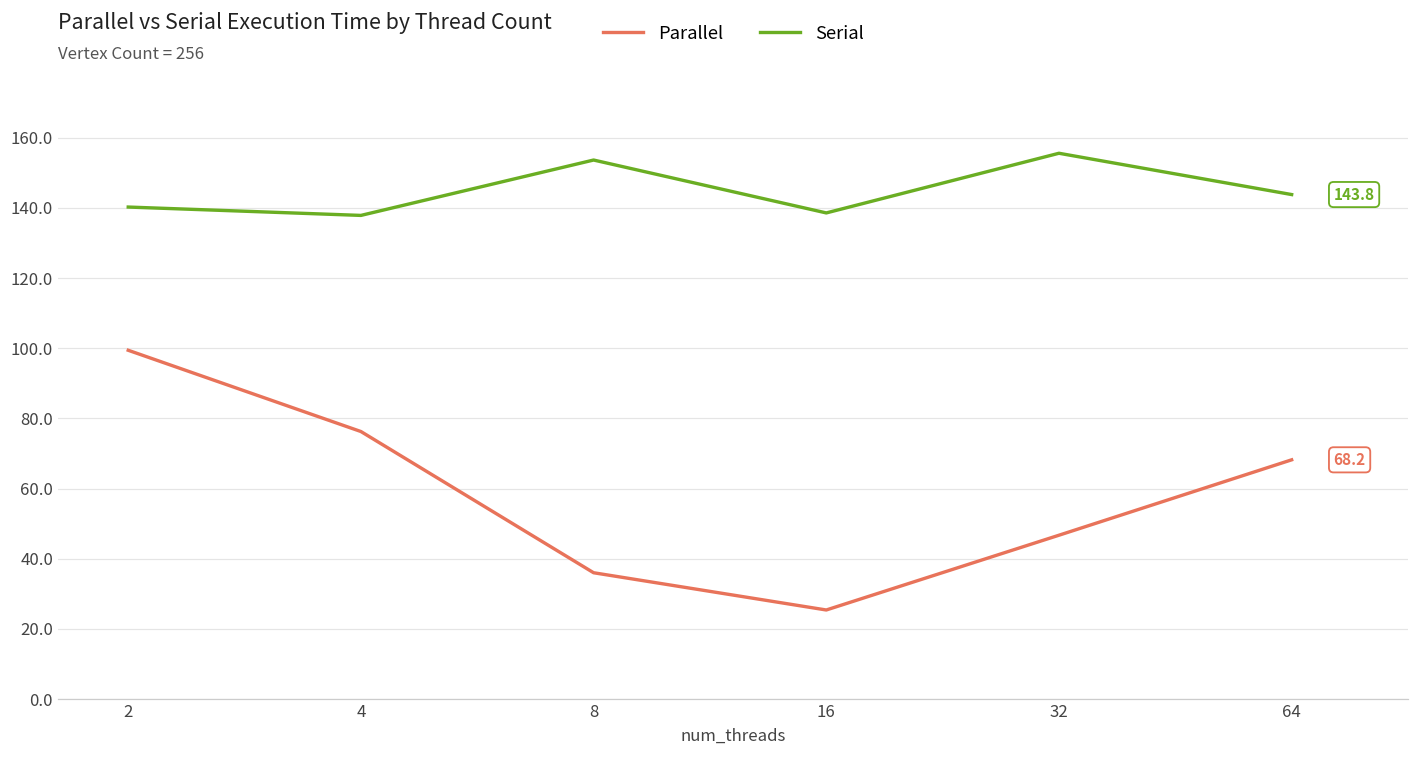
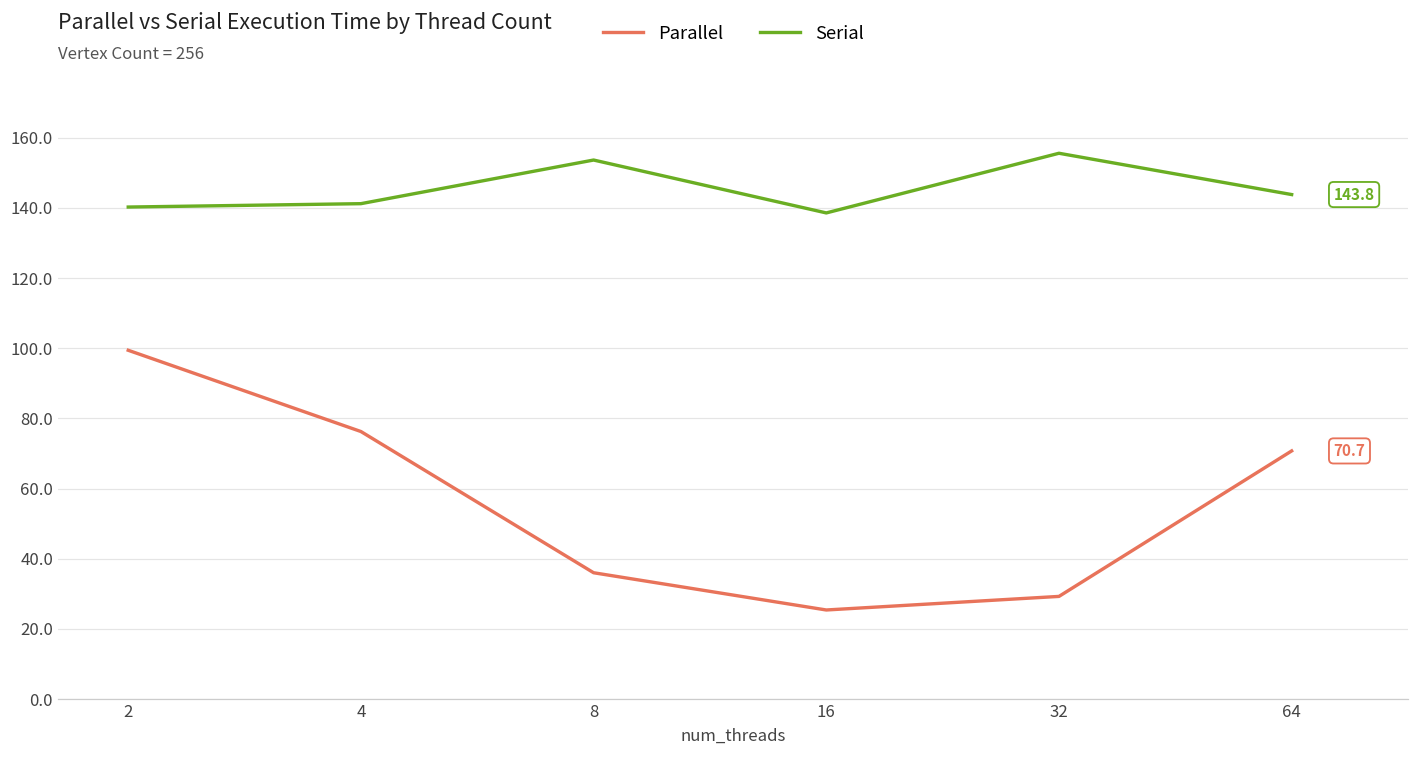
  {
    "Parallel": {
-     "32": 47,
-     "64": 68.2
+     "32": 29,
+     "64": 70.7
    },
    "Serial": {
      "2": 140,
-     "4": 138,
+     "4": 141,
      "8": 154,
      "16": 139,
      "32": 156,
      "64": 144
    }
  }
